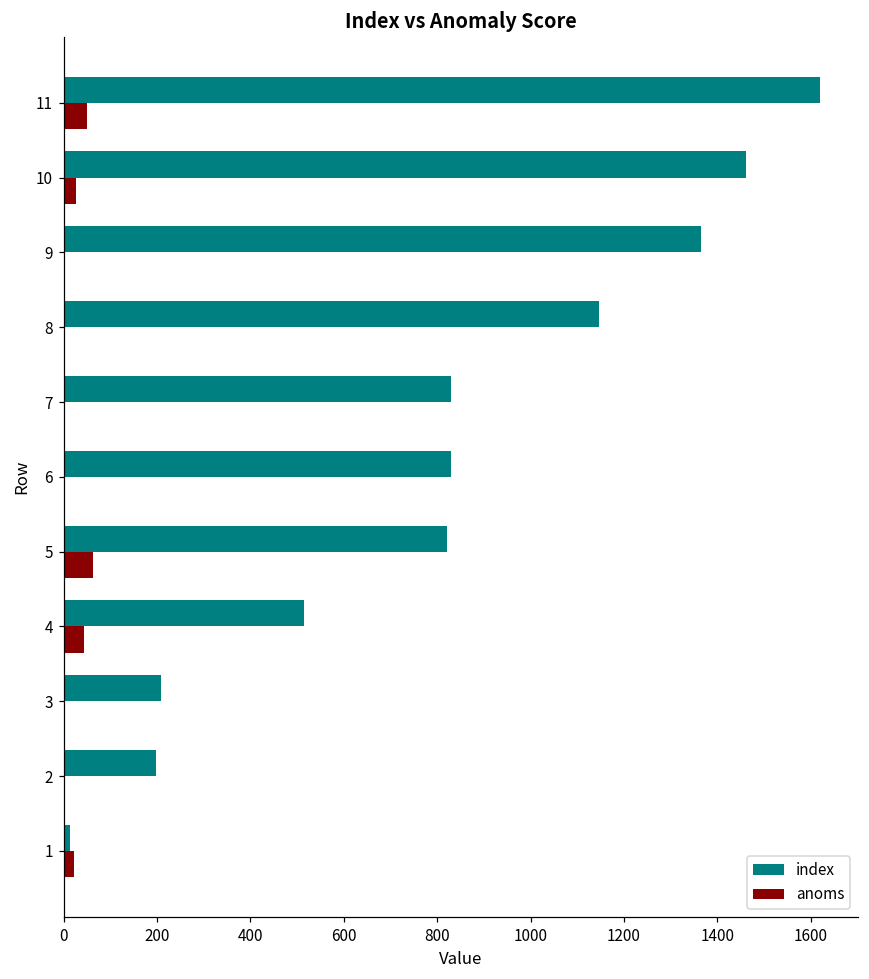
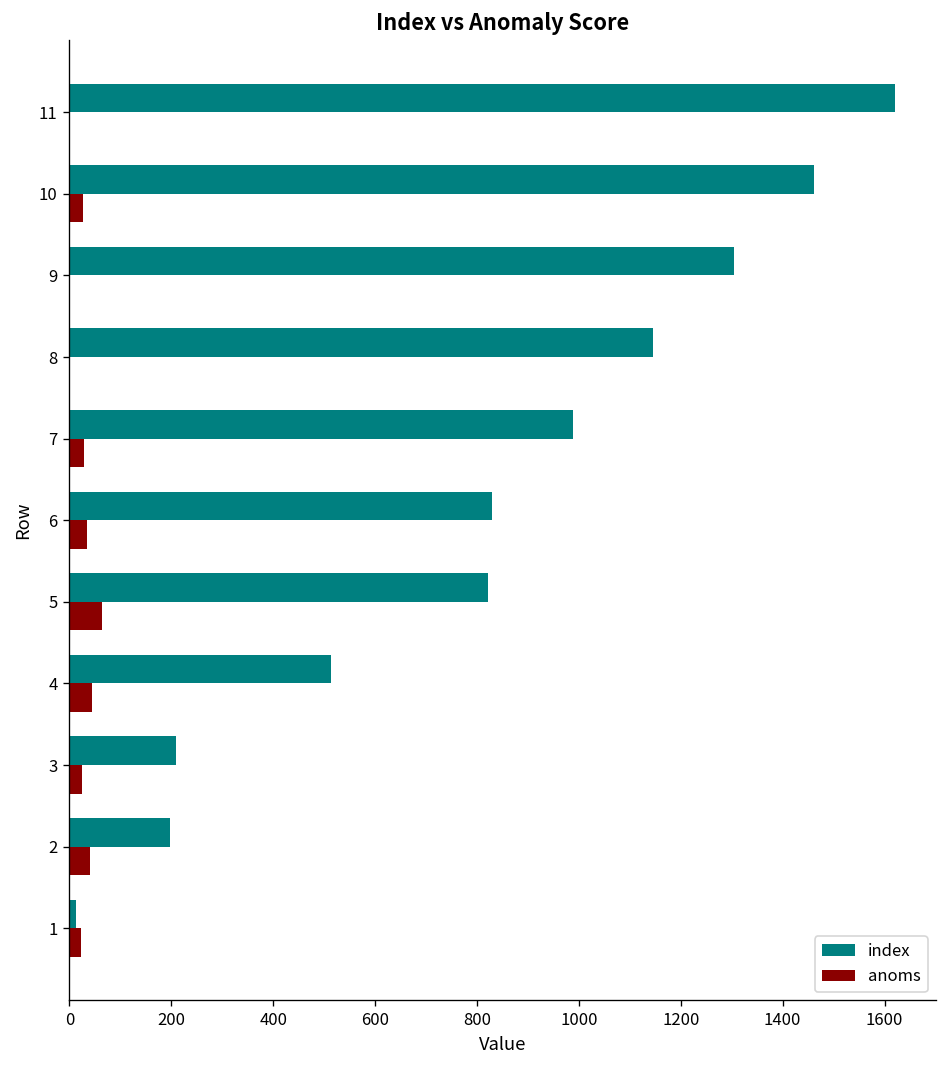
  {
    "index": {
      "11": 1620,
      "10": 1460,
-     "9": 1370,
+     "9": 1300,
      "8": 1150,
-     "7": 830,
+     "7": 990,
      "6": 830,
      "5": 820,
      "4": 510,
      "3": 210,
      "2": 200,
      "1": 10
    },
    "anoms": {
-     "11": 50,
+     "11": 0,
      "10": 30,
-     "7": 0,
-     "6": 0,
+     "7": 30,
+     "6": 30,
      "5": 60,
      "4": 40,
-     "3": 0,
-     "2": 0,
+     "3": 30,
+     "2": 40,
      "1": 20
    }
  }
